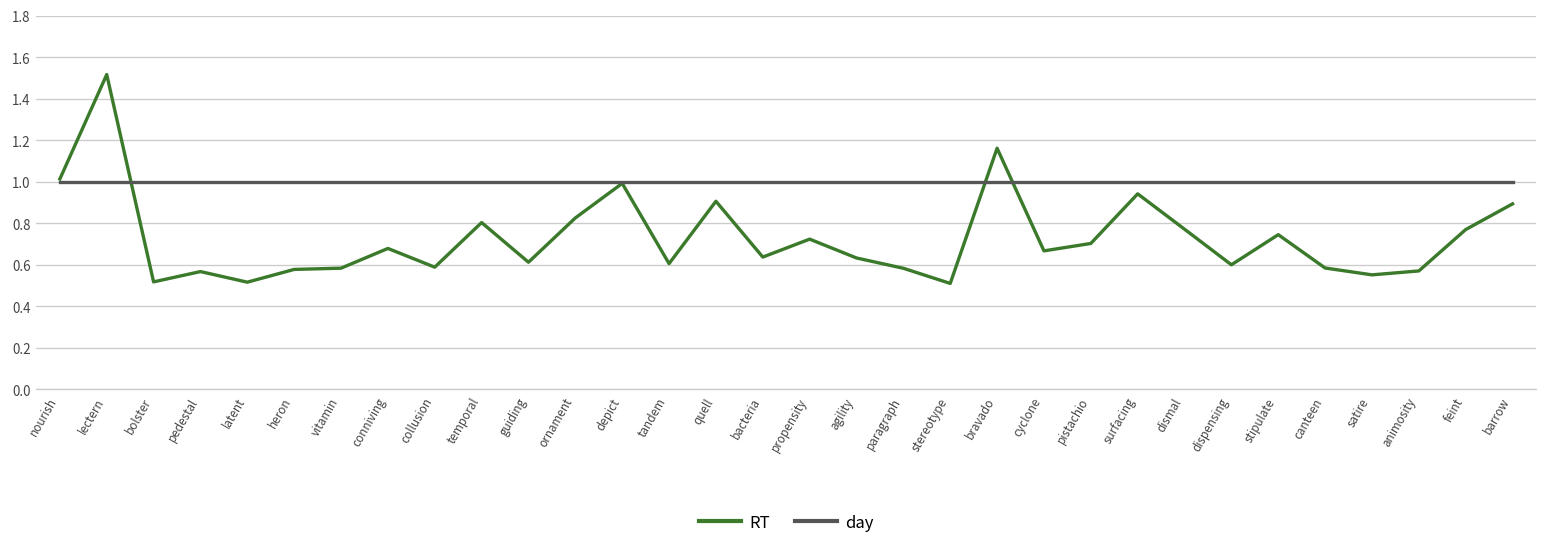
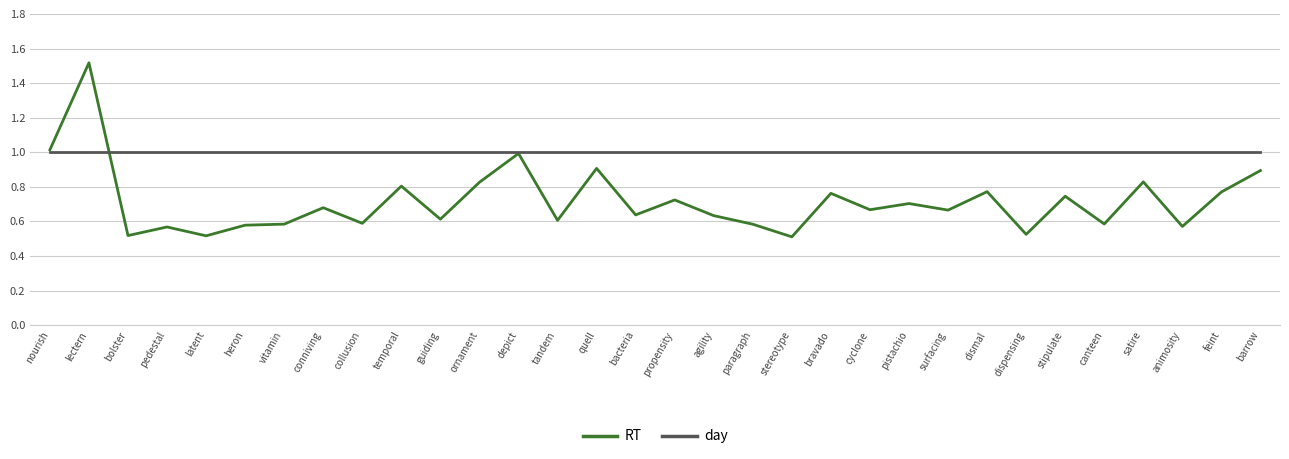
  {
    "RT": {
      "lectern": 1.52,
      "bolster": 0.52,
      "pedestal": 0.57,
      "latent": 0.52,
      "heron": 0.58,
      "vitamin": 0.58,
      "conniving": 0.68,
      "collusion": 0.59,
      "temporal": 0.80,
      "guiding": 0.61,
      "ornament": 0.83,
      "tandem": 0.61,
      "quell": 0.91,
      "bacteria": 0.64,
      "propensity": 0.72,
      "agility": 0.63,
      "paragraph": 0.58,
      "stereotype": 0.51,
-     "bravado": 1.16,
+     "bravado": 0.76,
      "cyclone": 0.67,
      "pistachio": 0.70,
-     "surfacing": 0.94,
+     "surfacing": 0.67,
      "dismal": 0.77,
-     "dispensing": 0.60,
+     "dispensing": 0.53,
      "stipulate": 0.75,
      "canteen": 0.59,
-     "satire": 0.55,
+     "satire": 0.83,
      "animosity": 0.57,
      "feint": 0.77,
      "barrow": 0.89
    },
    "day": {
      "lectern": 1.00,
      "bolster": 1.00,
      "pedestal": 1.00,
      "latent": 1.00,
      "heron": 1.00,
      "vitamin": 1.00,
      "conniving": 1.00,
      "collusion": 1.00,
      "temporal": 1.00,
      "guiding": 1.00,
      "ornament": 1.00,
      "tandem": 1.00,
      "quell": 1.00,
      "bacteria": 1.00,
      "propensity": 1.00,
      "agility": 1.00,
      "paragraph": 1.00,
      "stereotype": 1.00,
      "bravado": 1.00,
      "cyclone": 1.00,
      "pistachio": 1.00,
      "surfacing": 1.00,
      "dismal": 1.00,
      "dispensing": 1.00,
      "stipulate": 1.00,
      "canteen": 1.00,
      "satire": 1.00,
      "animosity": 1.00,
      "feint": 1.00,
      "barrow": 1.00
    }
  }
